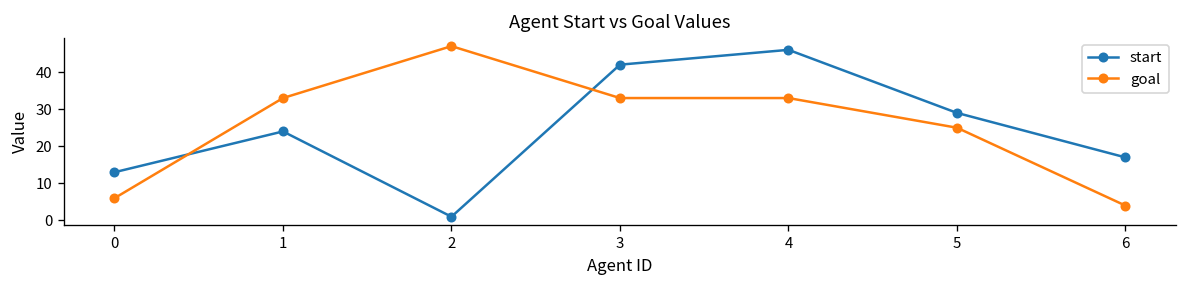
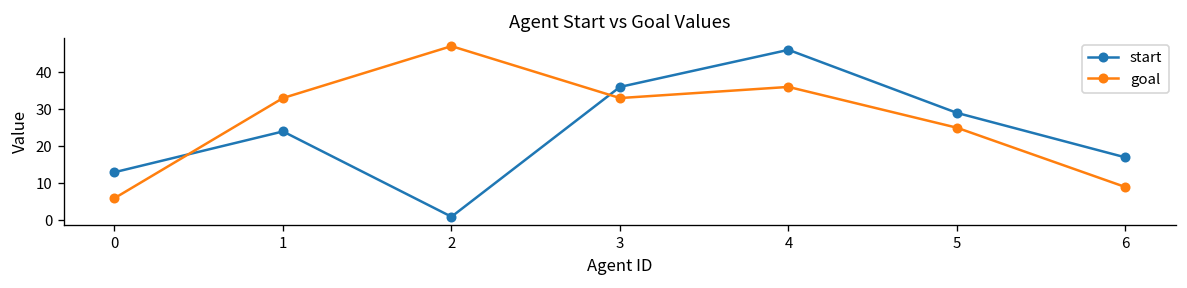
  {
    "start": {
      "0": 13,
      "1": 24,
      "2": 1,
-     "3": 42,
+     "3": 36,
      "4": 46,
      "5": 29,
      "6": 17
    },
    "goal": {
      "0": 6,
      "1": 33,
      "2": 47,
      "3": 33,
-     "4": 33,
+     "4": 36,
      "5": 25,
-     "6": 4
+     "6": 9
    }
  }
